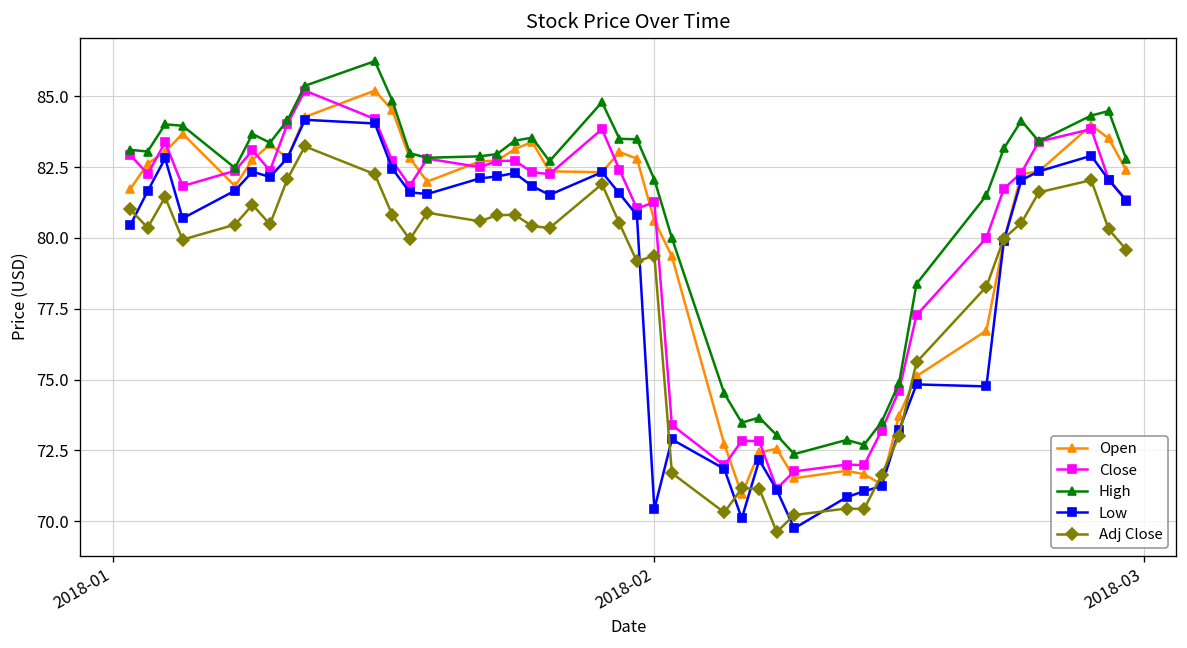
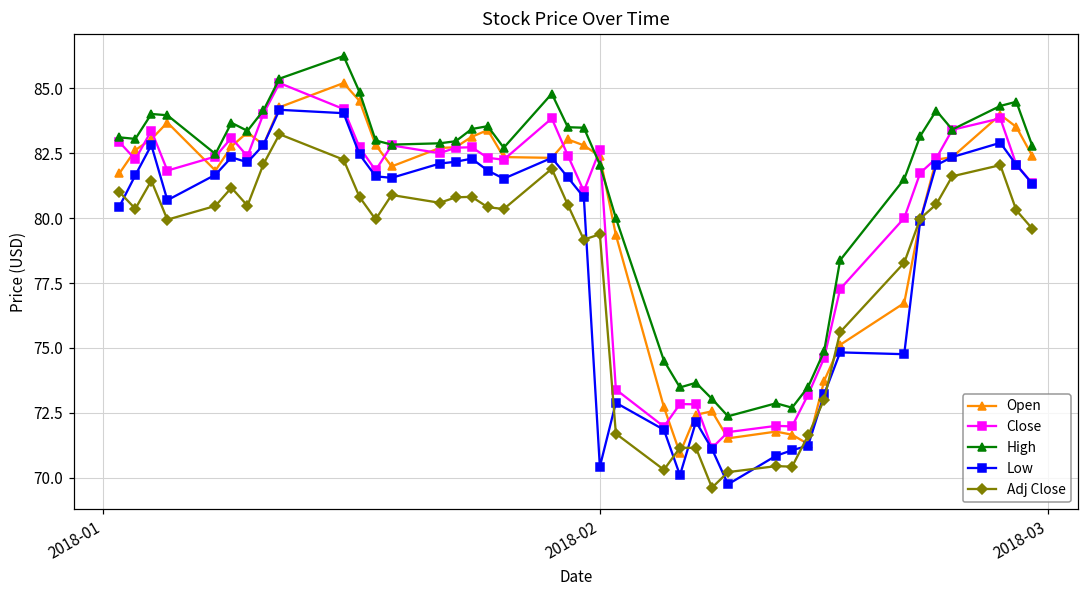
  {
    "Open": {
-     "2018-02": 80.6
+     "2018-02": 82.4
    },
    "Close": {
-     "2018-02": 81.3
+     "2018-02": 82.6
    },
    "High": {
      "2018-02": 82.1
    },
    "Low": {
      "2018-02": 70.4
    },
    "Adj Close": {
      "2018-02": 79.4
    }
  }
